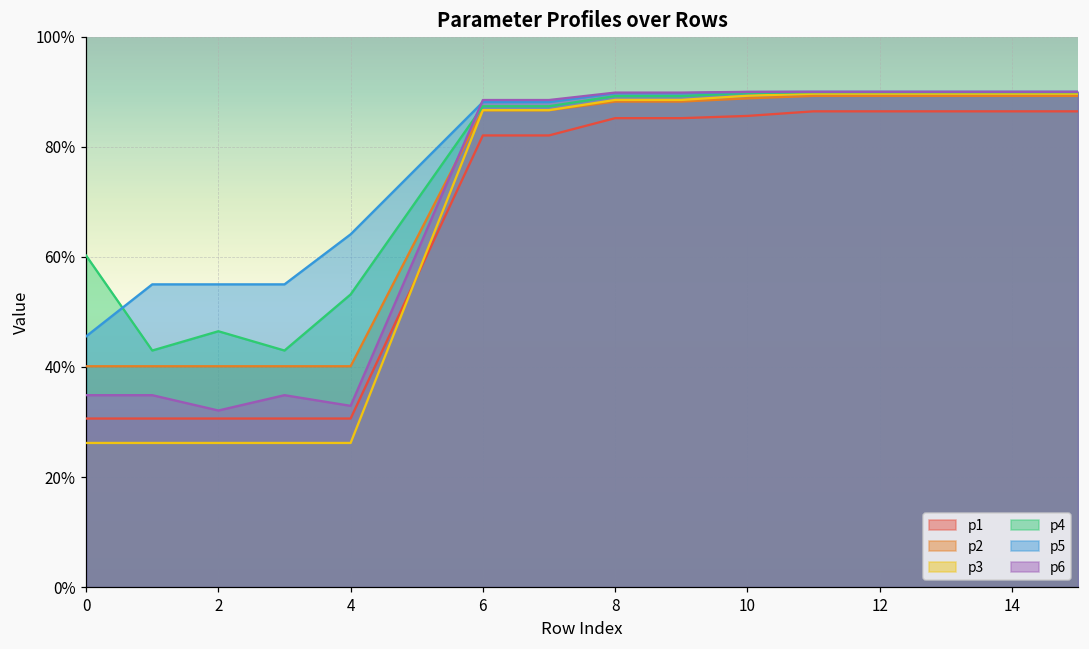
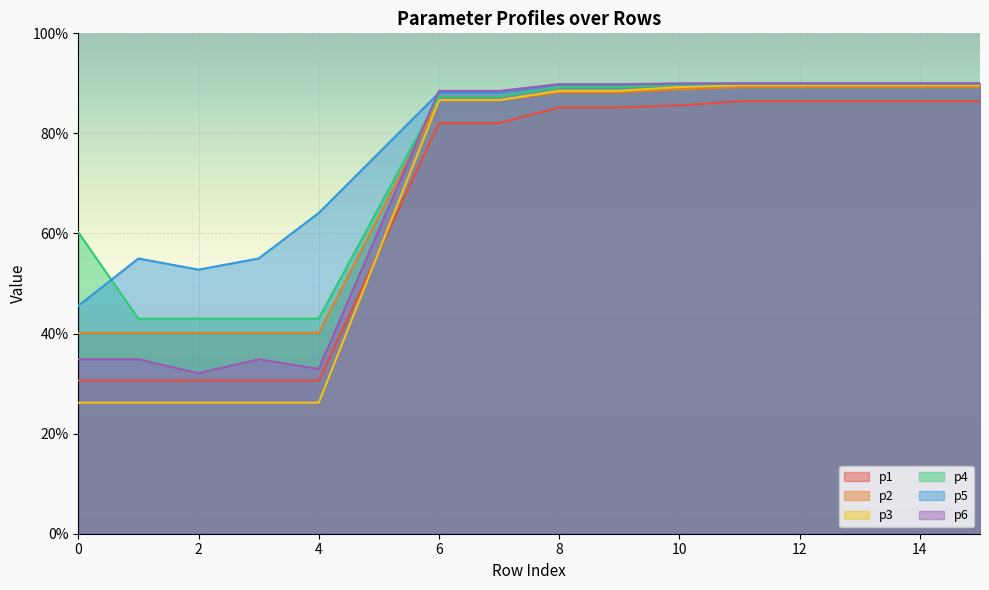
  {
    "p4": {
      "0": "60%",
-     "2": "46%",
-     "4": "53%",
+     "2": "43%",
+     "4": "43%",
      "6": "87%"
    },
    "p5": {
      "0": "46%",
-     "2": "55%",
+     "2": "53%",
      "4": "64%"
    },
    "p6": {
      "0": "35%",
      "2": "32%",
      "4": "33%"
    }
  }
